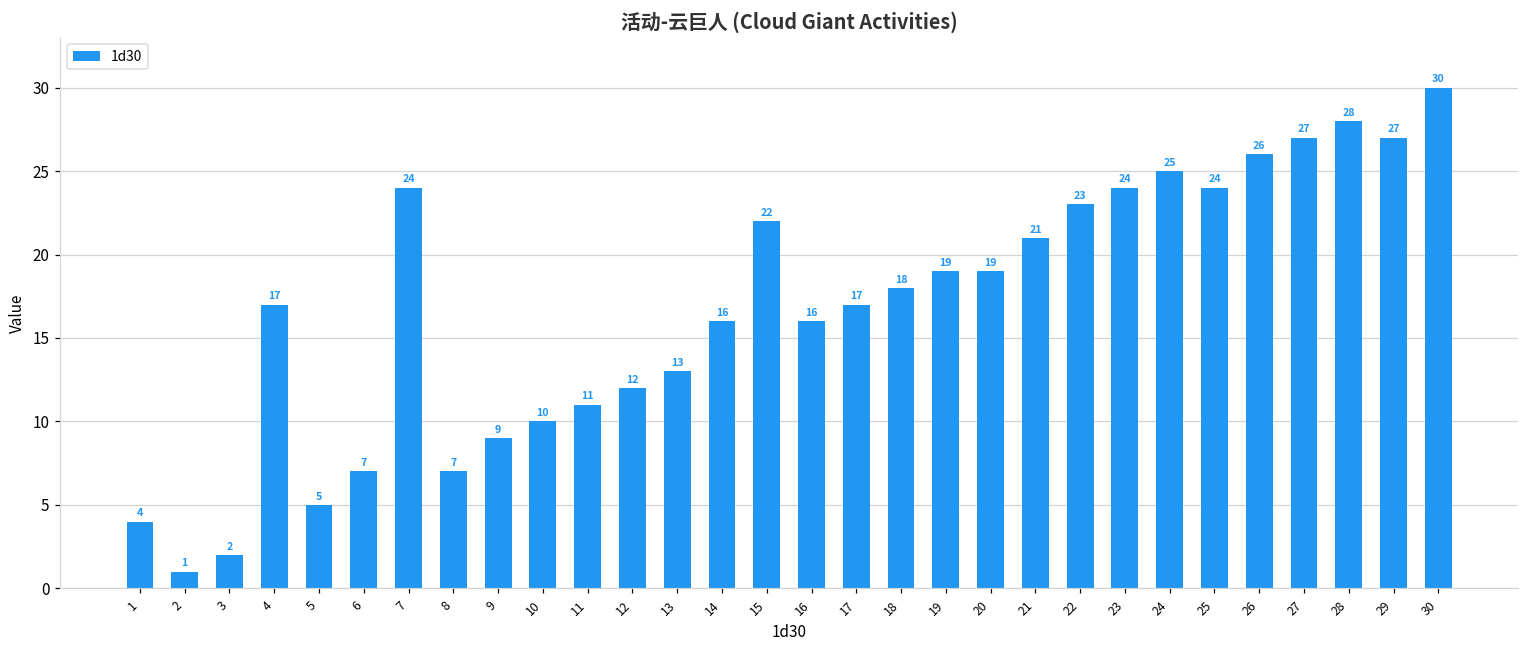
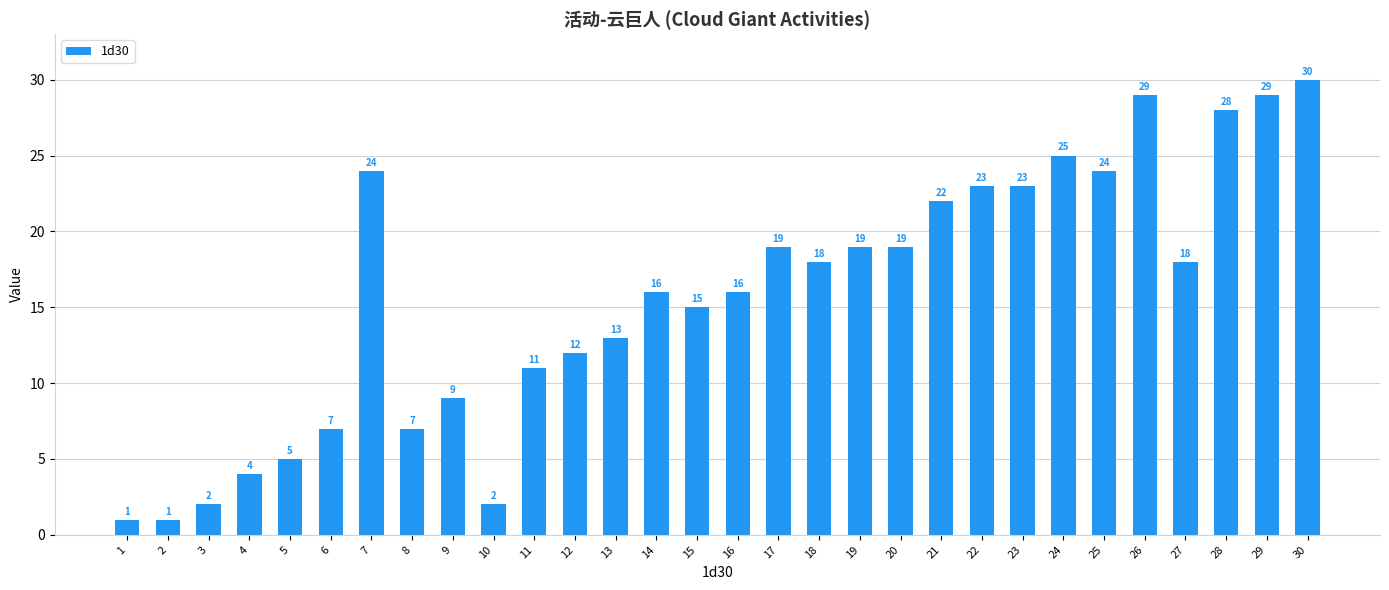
  {
-   "1": 4,
+   "1": 1,
    "2": 1,
    "3": 2,
-   "4": 17,
+   "4": 4,
    "5": 5,
    "6": 7,
    "7": 24,
    "8": 7,
    "9": 9,
-   "10": 10,
+   "10": 2,
    "11": 11,
    "12": 12,
    "13": 13,
    "14": 16,
-   "15": 22,
+   "15": 15,
    "16": 16,
-   "17": 17,
+   "17": 19,
    "18": 18,
    "19": 19,
    "20": 19,
-   "21": 21,
+   "21": 22,
    "22": 23,
-   "23": 24,
+   "23": 23,
    "24": 25,
    "25": 24,
-   "26": 26,
-   "27": 27,
+   "26": 29,
+   "27": 18,
    "28": 28,
-   "29": 27,
+   "29": 29,
    "30": 30
  }
